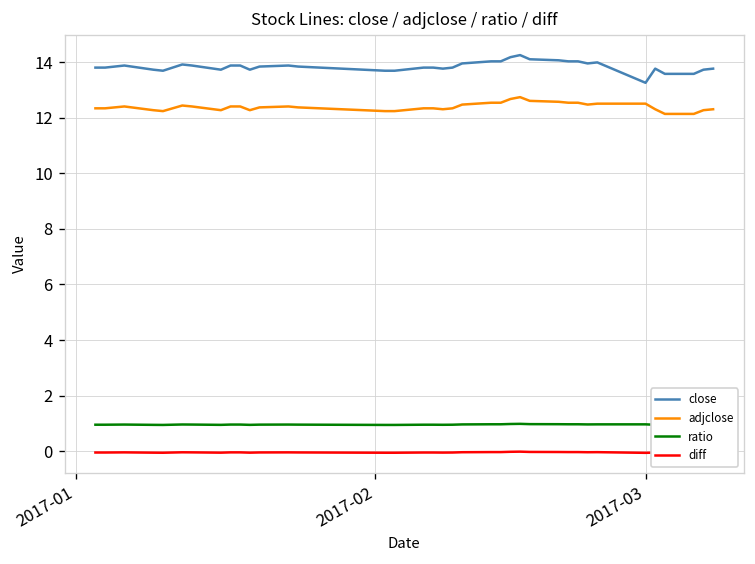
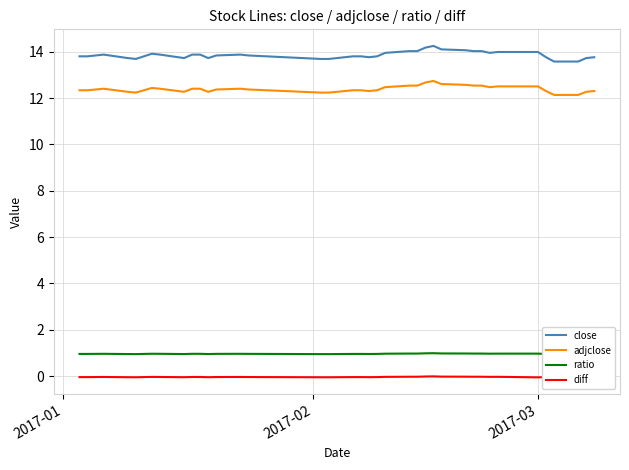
  {
    "close": {
-     "2017-03": 13.3
+     "2017-03": 14.0
    },
    "adjclose": {
      "2017-03": 12.5
    },
    "ratio": {
      "2017-03": 1.0
    },
    "diff": {
      "2017-03": -0.1
    }
  }
